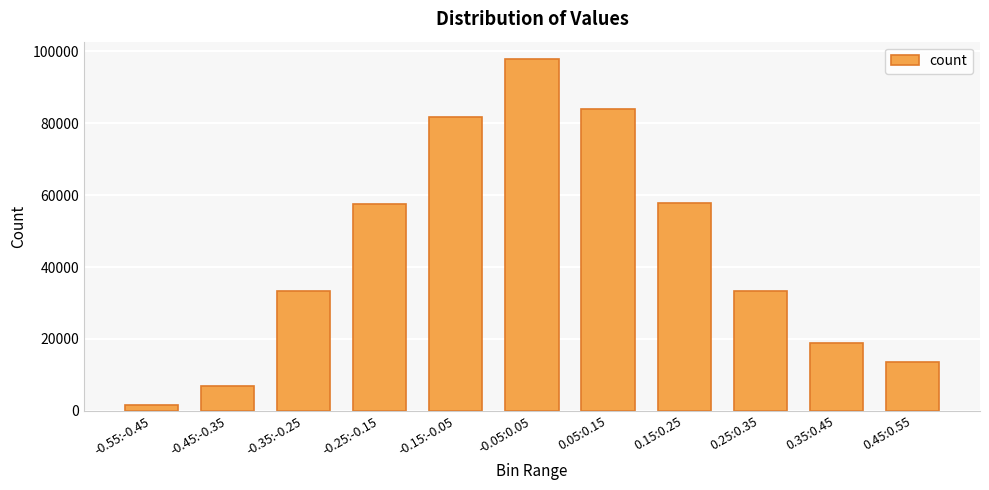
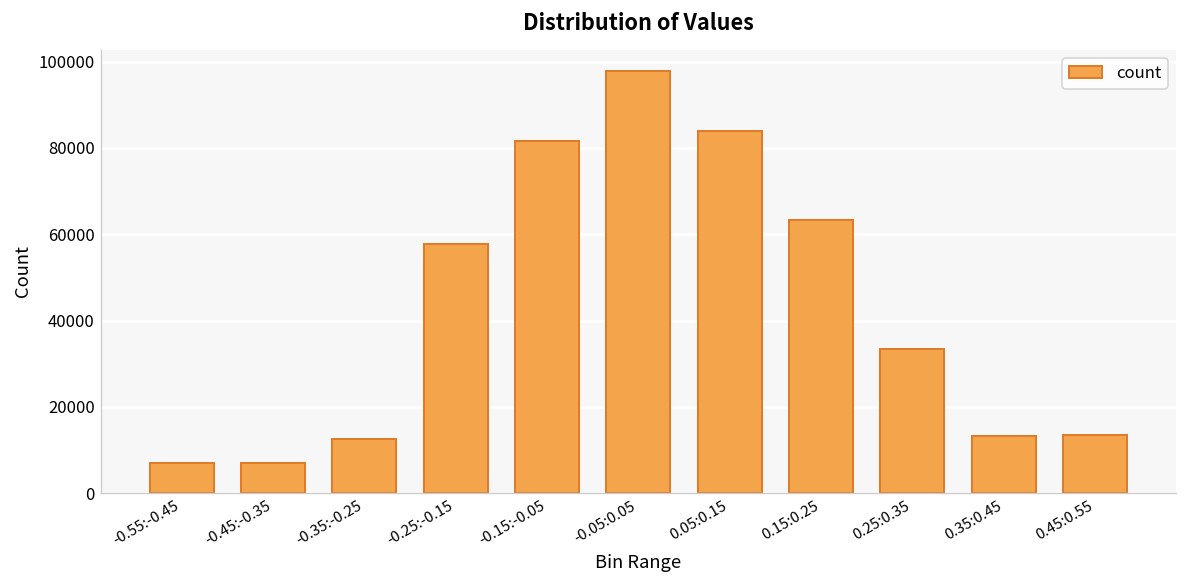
  {
-   "-0.55:-0.45": 2000,
+   "-0.55:-0.45": 7000,
    "-0.45:-0.35": 7000,
-   "-0.35:-0.25": 33000,
+   "-0.35:-0.25": 12000,
    "-0.25:-0.15": 58000,
    "-0.15:-0.05": 82000,
    "-0.05:0.05": 98000,
    "0.05:0.15": 84000,
-   "0.15:0.25": 58000,
+   "0.15:0.25": 63000,
    "0.25:0.35": 33000,
-   "0.35:0.45": 19000,
+   "0.35:0.45": 13000,
    "0.45:0.55": 14000
  }
